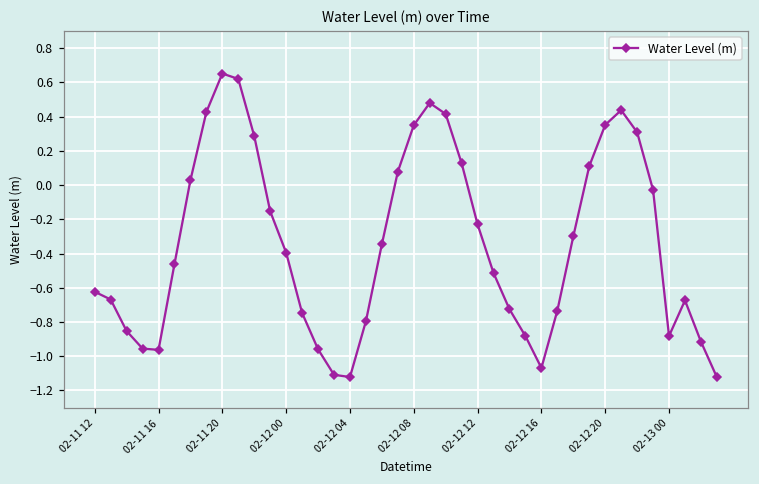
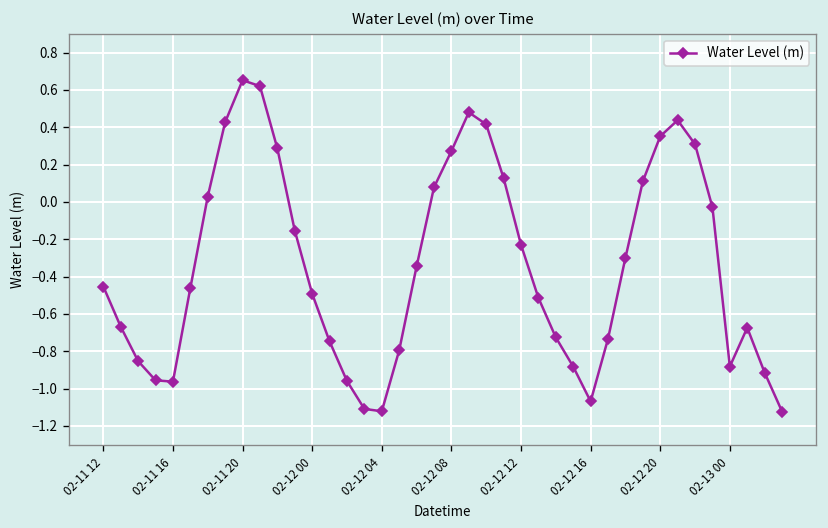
  {
-   "02-11 12": -0.62,
+   "02-11 12": -0.45,
    "02-11 16": -0.96,
    "02-11 20": 0.65,
-   "02-12 00": -0.39,
+   "02-12 00": -0.49,
    "02-12 04": -1.12,
-   "02-12 08": 0.35,
+   "02-12 08": 0.27,
    "02-12 12": -0.23,
    "02-12 16": -1.07,
    "02-12 20": 0.35,
    "02-13 00": -0.88
  }
